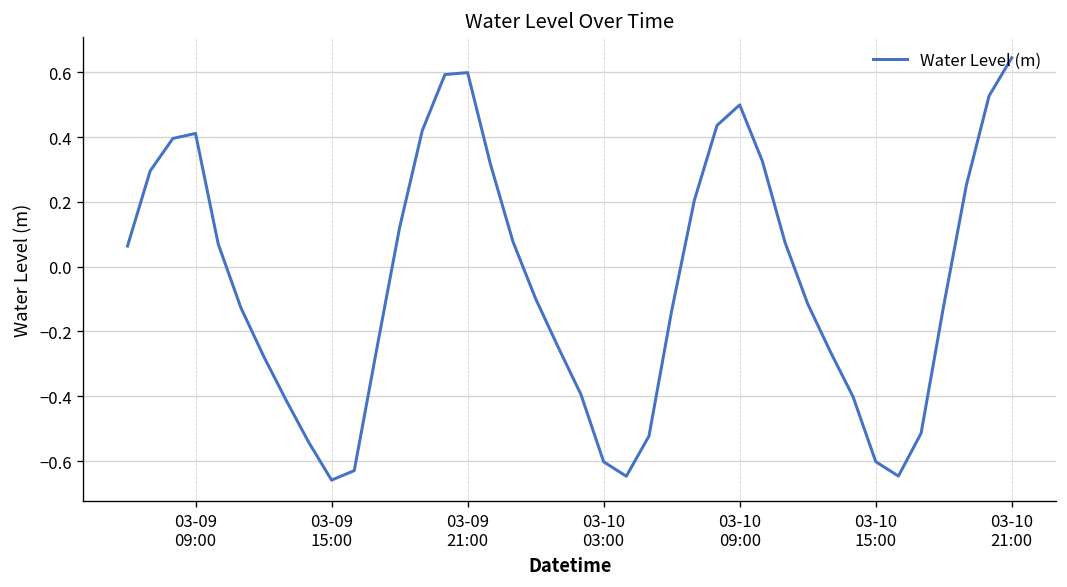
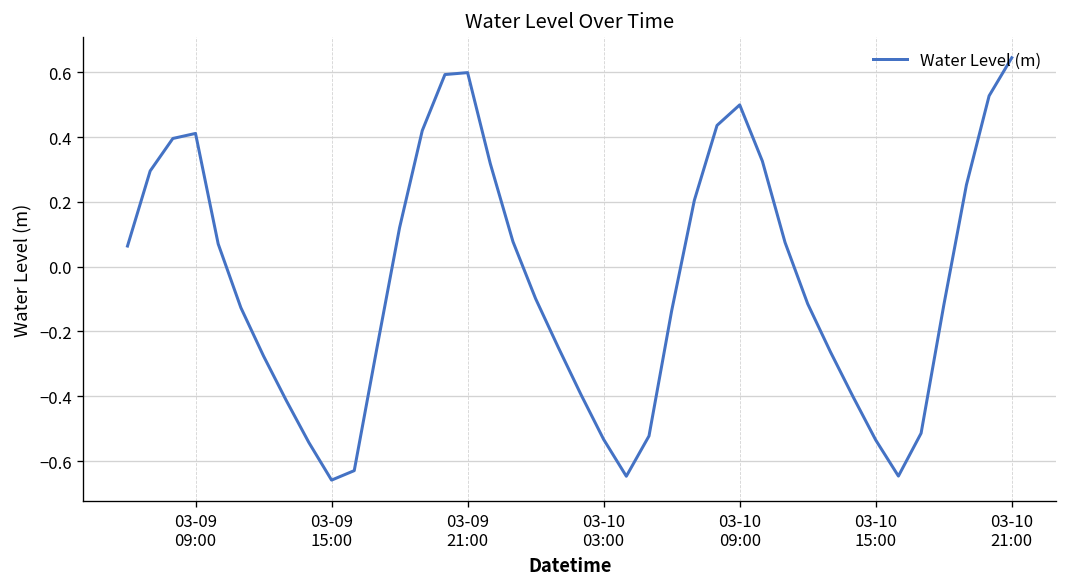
  {
    "03-09 09:00": 0.41,
    "03-09 15:00": -0.66,
    "03-09 21:00": 0.60,
-   "03-10 03:00": -0.60,
+   "03-10 03:00": -0.53,
    "03-10 09:00": 0.50,
-   "03-10 15:00": -0.60,
+   "03-10 15:00": -0.54,
    "03-10 21:00": 0.64
  }
